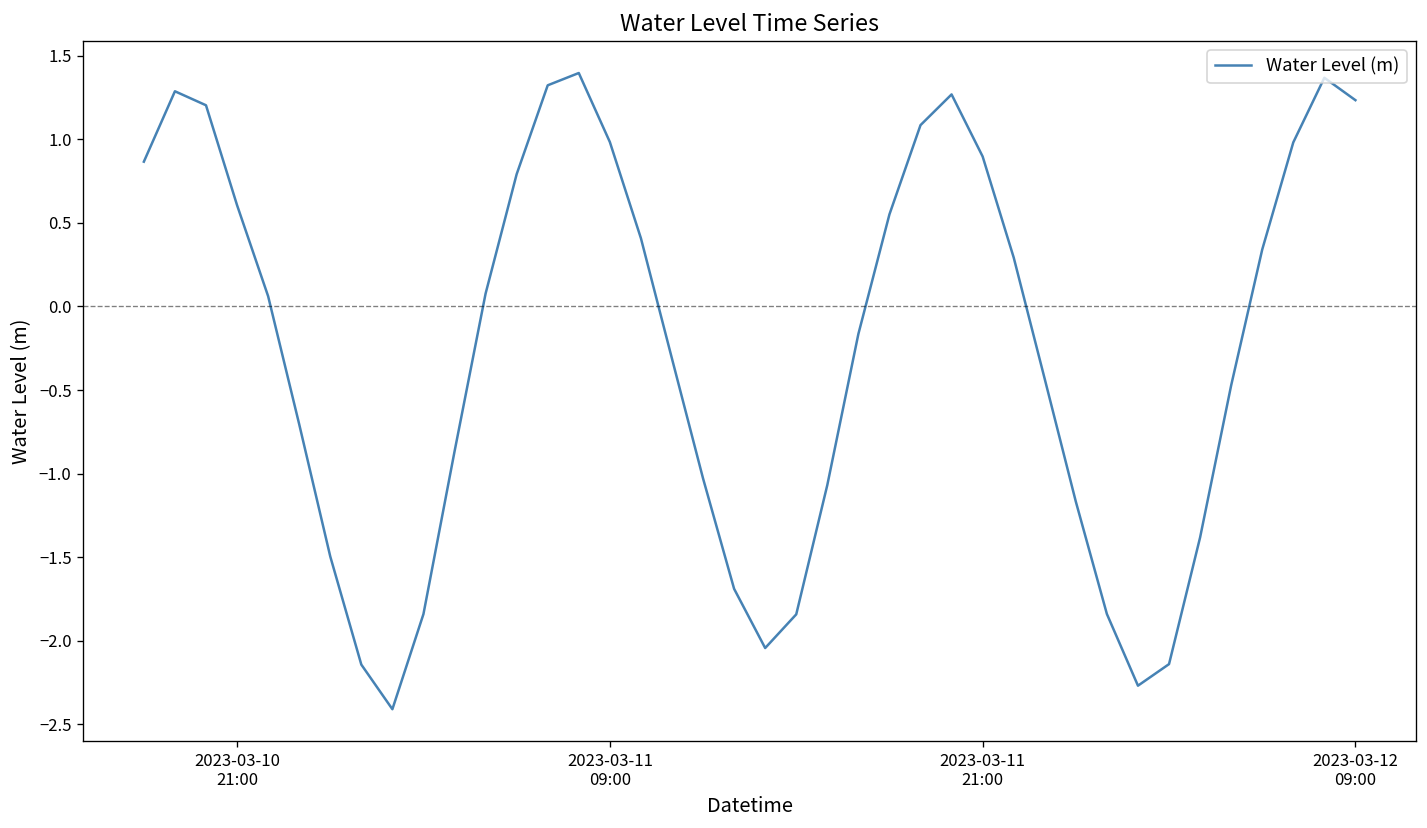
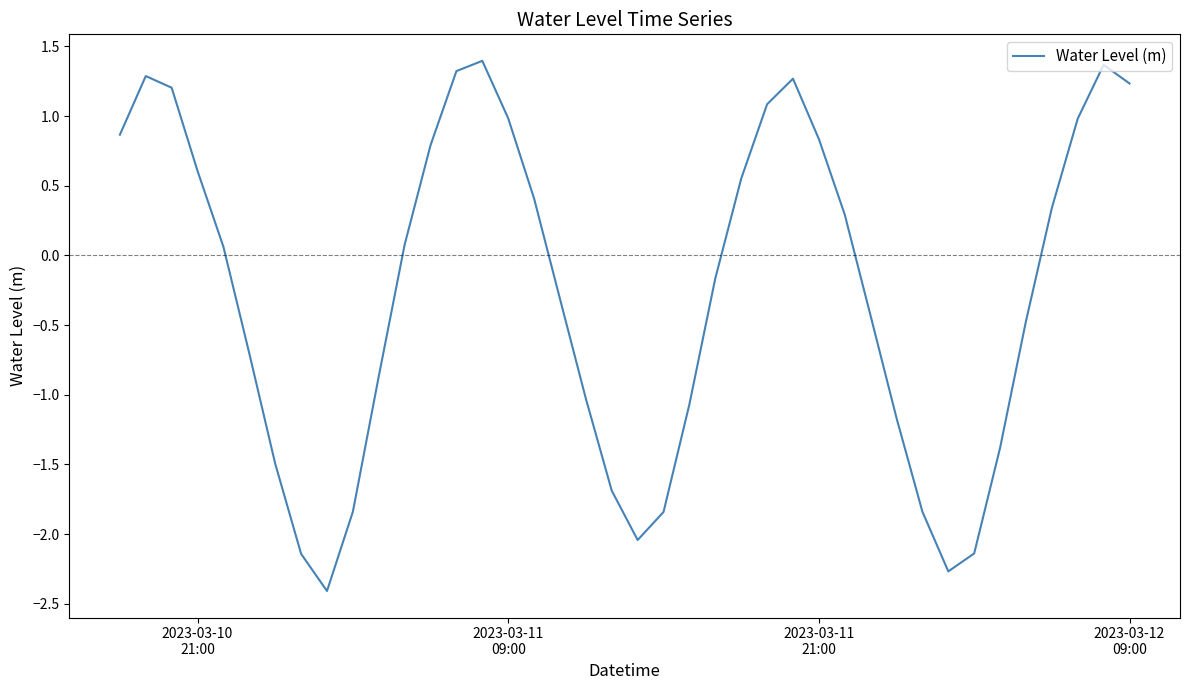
  {
    "2023-03-10 21:00": 0.61,
    "2023-03-11 09:00": 0.98,
-   "2023-03-11 21:00": 0.90,
+   "2023-03-11 21:00": 0.84,
    "2023-03-12 09:00": 1.23
  }
